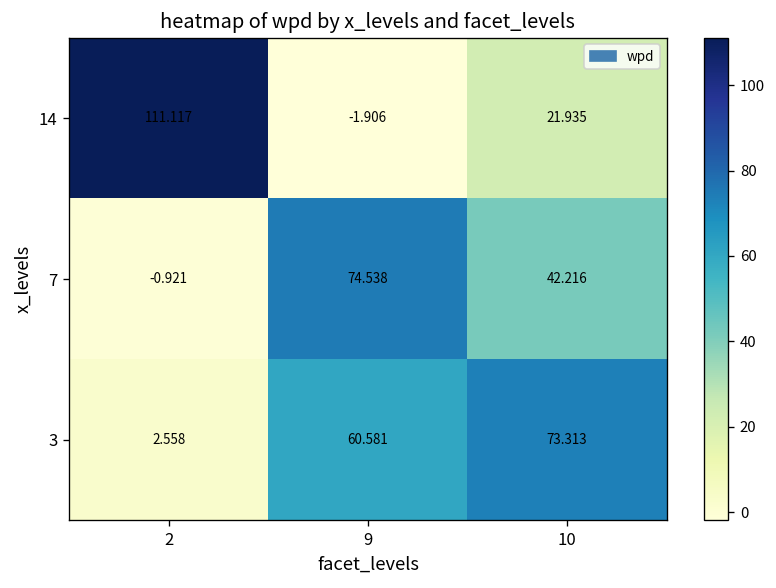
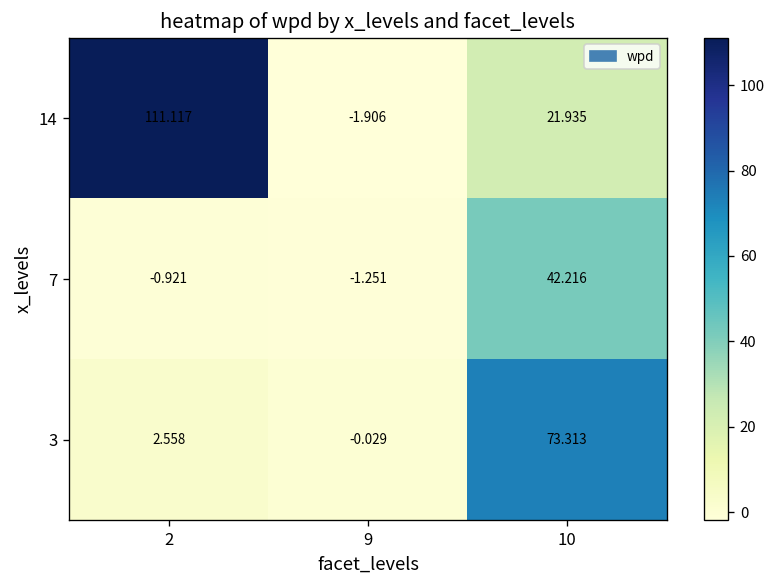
  {
    "14": {
      "2": 111.117,
      "9": -1.906,
      "10": 21.935
    },
    "7": {
      "2": -0.921,
-     "9": 74.538,
+     "9": -1.251,
      "10": 42.216
    },
    "3": {
      "2": 2.558,
-     "9": 60.581,
+     "9": -0.029,
      "10": 73.313
    }
  }
